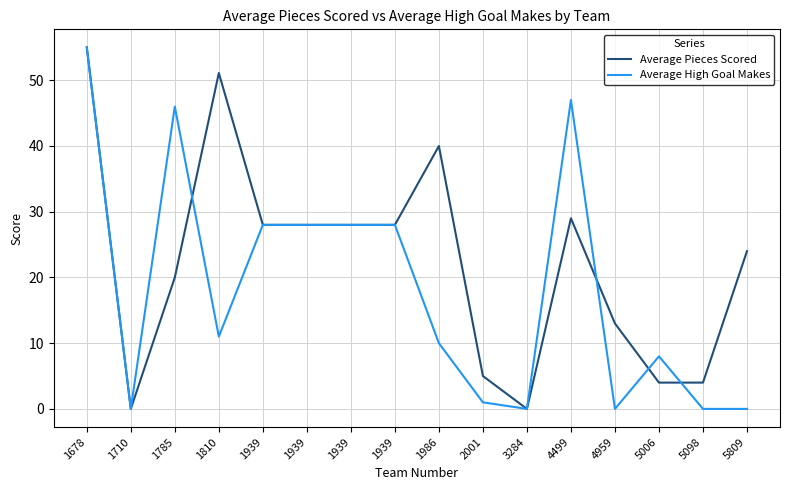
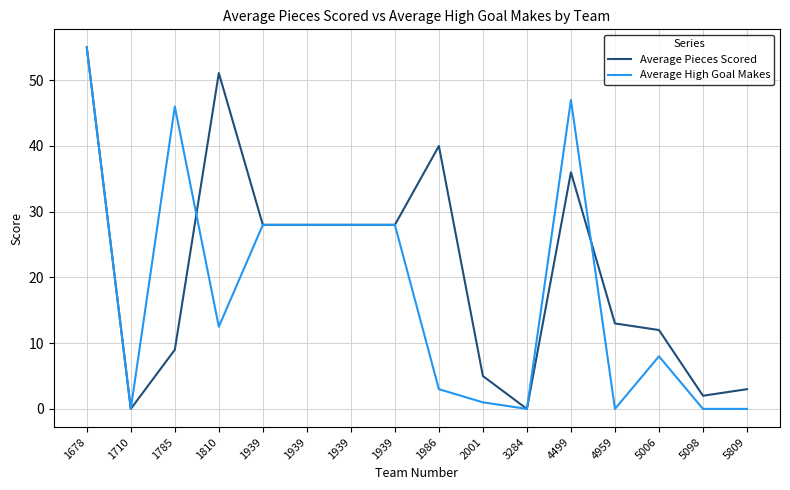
  {
    "Average Pieces Scored": {
-     "1785": 20,
+     "1785": 9,
      "1810": 51,
      "1986": 40,
      "2001": 5,
-     "4499": 29,
+     "4499": 36,
      "4959": 13,
-     "5006": 4,
-     "5098": 4,
-     "5809": 24
+     "5006": 12,
+     "5098": 2,
+     "5809": 3
    },
    "Average High Goal Makes": {
      "1785": 46,
-     "1810": 11,
-     "1986": 10,
+     "1810": 13,
+     "1986": 3,
      "2001": 1,
      "4499": 47,
      "4959": 0,
      "5006": 8,
      "5098": 0,
      "5809": 0
    }
  }
